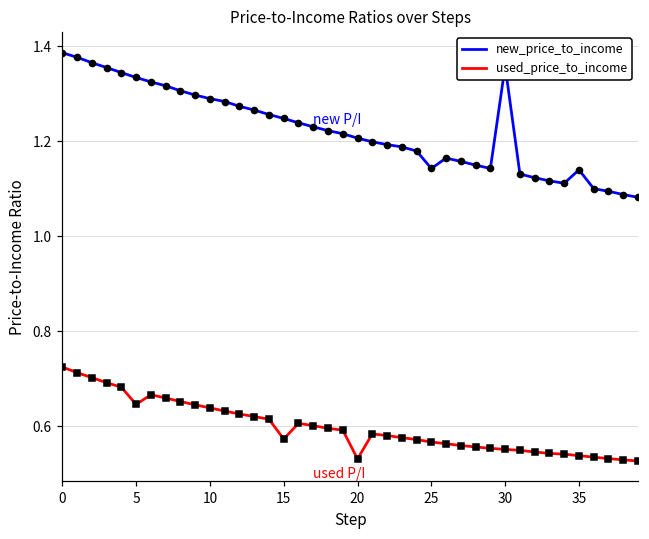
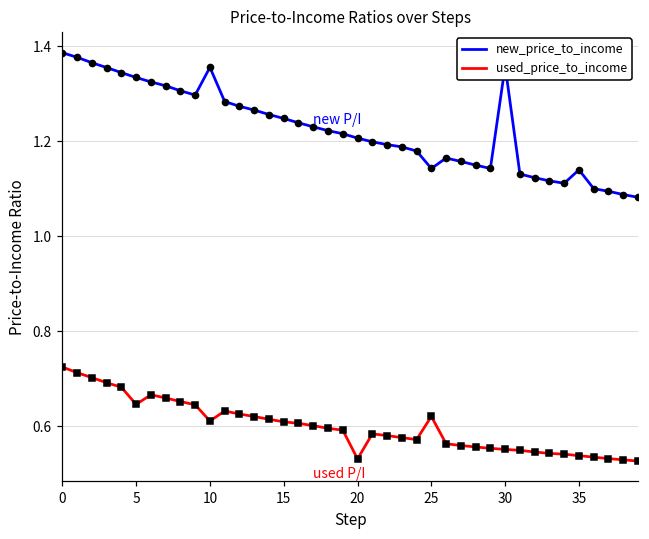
  {
    "new_price_to_income": {
      "0": 1.39,
      "5": 1.33,
-     "10": 1.29,
+     "10": 1.36,
      "15": 1.25,
      "20": 1.21,
      "25": 1.14,
      "35": 1.14
    },
    "used_price_to_income": {
      "0": 0.72,
      "5": 0.65,
-     "10": 0.64,
-     "15": 0.57,
+     "10": 0.61,
+     "15": 0.61,
      "20": 0.53,
-     "25": 0.57,
+     "25": 0.62,
      "30": 0.55,
      "35": 0.54
    }
  }
